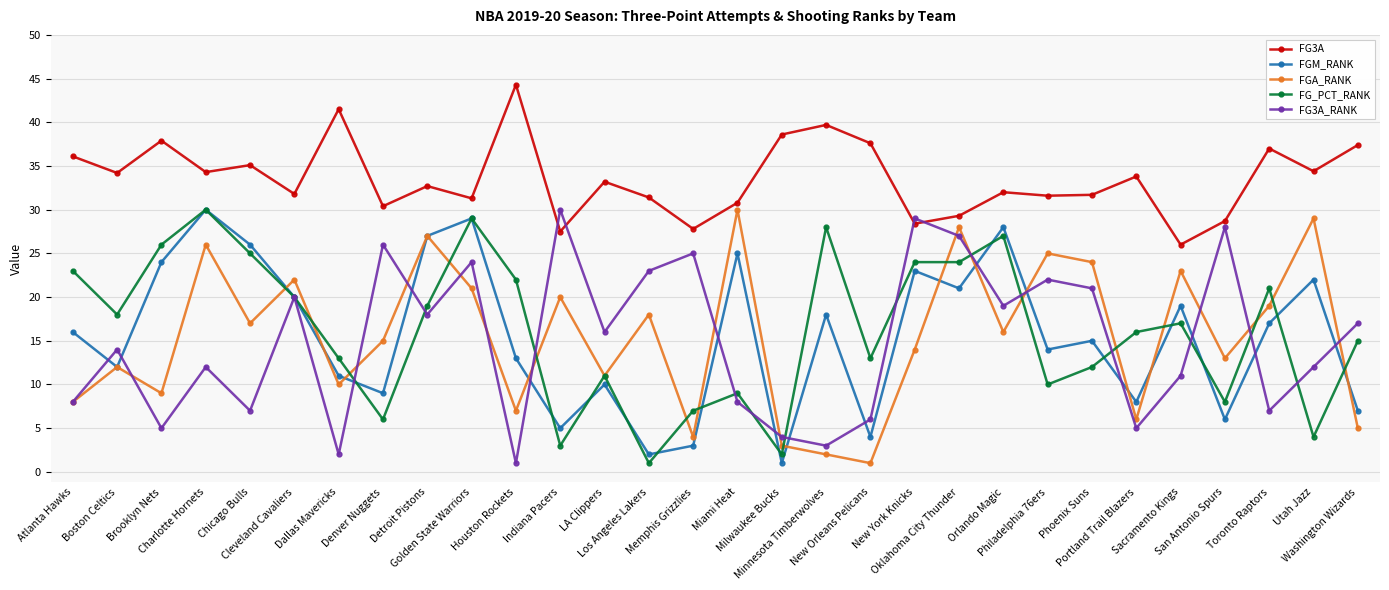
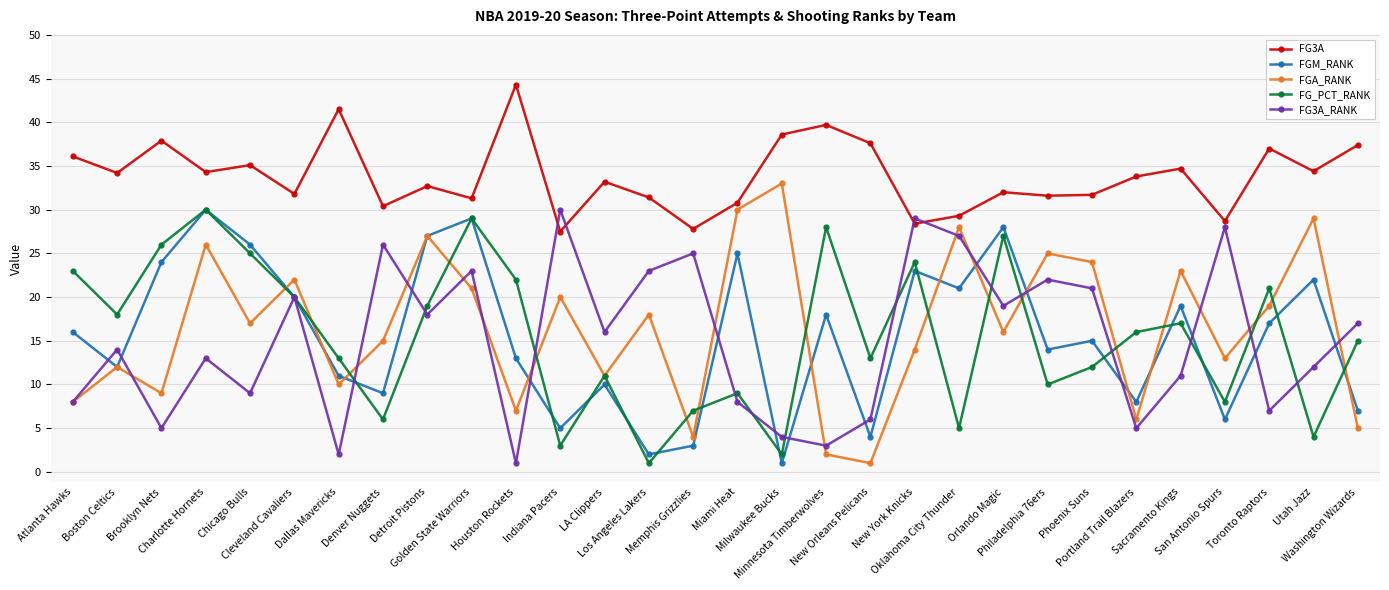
  {
    "FG3A": {
      "Atlanta Hawks": 36,
      "Boston Celtics": 34,
      "Brooklyn Nets": 38,
      "Charlotte Hornets": 34,
      "Chicago Bulls": 35,
      "Cleveland Cavaliers": 32,
      "Dallas Mavericks": 42,
      "Denver Nuggets": 30,
      "Detroit Pistons": 33,
      "Golden State Warriors": 31,
      "Houston Rockets": 44,
      "Indiana Pacers": 28,
      "LA Clippers": 33,
      "Los Angeles Lakers": 31,
      "Memphis Grizzlies": 28,
      "Miami Heat": 31,
      "Milwaukee Bucks": 39,
      "Minnesota Timberwolves": 40,
      "New Orleans Pelicans": 38,
      "New York Knicks": 28,
      "Oklahoma City Thunder": 29,
      "Orlando Magic": 32,
      "Philadelphia 76ers": 32,
      "Phoenix Suns": 32,
      "Portland Trail Blazers": 34,
-     "Sacramento Kings": 26,
+     "Sacramento Kings": 35,
      "San Antonio Spurs": 29,
      "Toronto Raptors": 37,
      "Utah Jazz": 34,
      "Washington Wizards": 37
    },
    "FGM_RANK": {
      "Atlanta Hawks": 16,
      "Brooklyn Nets": 24,
      "Chicago Bulls": 26,
      "Dallas Mavericks": 11,
      "Denver Nuggets": 9,
      "Houston Rockets": 13,
      "Indiana Pacers": 5,
      "LA Clippers": 10,
      "Los Angeles Lakers": 2,
      "Memphis Grizzlies": 3,
      "Miami Heat": 25,
      "Milwaukee Bucks": 1,
      "Minnesota Timberwolves": 18,
      "New Orleans Pelicans": 4,
      "New York Knicks": 23,
      "Oklahoma City Thunder": 21,
      "Orlando Magic": 28,
      "Philadelphia 76ers": 14,
      "Phoenix Suns": 15,
      "Portland Trail Blazers": 8,
      "Sacramento Kings": 19,
      "San Antonio Spurs": 6,
      "Toronto Raptors": 17,
      "Utah Jazz": 22,
      "Washington Wizards": 7
    },
    "FGA_RANK": {
      "Brooklyn Nets": 9,
      "Charlotte Hornets": 26,
      "Chicago Bulls": 17,
      "Cleveland Cavaliers": 22,
      "Dallas Mavericks": 10,
      "Denver Nuggets": 15,
      "Golden State Warriors": 21,
      "Houston Rockets": 7,
      "Indiana Pacers": 20,
      "Los Angeles Lakers": 18,
      "Memphis Grizzlies": 4,
      "Miami Heat": 30,
-     "Milwaukee Bucks": 3,
+     "Milwaukee Bucks": 33,
      "Minnesota Timberwolves": 2,
      "New Orleans Pelicans": 1,
      "New York Knicks": 14,
      "Oklahoma City Thunder": 28,
      "Orlando Magic": 16,
      "Philadelphia 76ers": 25,
      "Phoenix Suns": 24,
      "Portland Trail Blazers": 6,
      "Sacramento Kings": 23,
      "San Antonio Spurs": 13,
      "Toronto Raptors": 19,
      "Utah Jazz": 29,
      "Washington Wizards": 5
    },
    "FG_PCT_RANK": {
      "Atlanta Hawks": 23,
      "Boston Celtics": 18,
      "Brooklyn Nets": 26,
      "Chicago Bulls": 25,
      "Dallas Mavericks": 13,
      "Denver Nuggets": 6,
      "Detroit Pistons": 19,
      "Houston Rockets": 22,
      "Indiana Pacers": 3,
      "Los Angeles Lakers": 1,
      "Memphis Grizzlies": 7,
      "Miami Heat": 9,
      "Milwaukee Bucks": 2,
      "Minnesota Timberwolves": 28,
      "New Orleans Pelicans": 13,
      "New York Knicks": 24,
-     "Oklahoma City Thunder": 24,
+     "Oklahoma City Thunder": 5,
      "Orlando Magic": 27,
      "Philadelphia 76ers": 10,
      "Phoenix Suns": 12,
      "Portland Trail Blazers": 16,
      "Sacramento Kings": 17,
      "San Antonio Spurs": 8,
      "Toronto Raptors": 21,
      "Utah Jazz": 4,
      "Washington Wizards": 15
    },
    "FG3A_RANK": {
      "Boston Celtics": 14,
      "Brooklyn Nets": 5,
-     "Charlotte Hornets": 12,
-     "Chicago Bulls": 7,
+     "Charlotte Hornets": 13,
+     "Chicago Bulls": 9,
      "Dallas Mavericks": 2,
      "Denver Nuggets": 26,
      "Detroit Pistons": 18,
-     "Golden State Warriors": 24,
+     "Golden State Warriors": 23,
      "Houston Rockets": 1,
      "Indiana Pacers": 30,
      "LA Clippers": 16,
      "Los Angeles Lakers": 23,
      "Memphis Grizzlies": 25,
      "Miami Heat": 8,
      "Milwaukee Bucks": 4,
      "Minnesota Timberwolves": 3,
      "New Orleans Pelicans": 6,
      "New York Knicks": 29,
      "Oklahoma City Thunder": 27,
      "Orlando Magic": 19,
      "Philadelphia 76ers": 22,
      "Phoenix Suns": 21,
      "Portland Trail Blazers": 5,
      "Sacramento Kings": 11,
      "San Antonio Spurs": 28,
      "Toronto Raptors": 7,
      "Utah Jazz": 12,
      "Washington Wizards": 17
    }
  }
